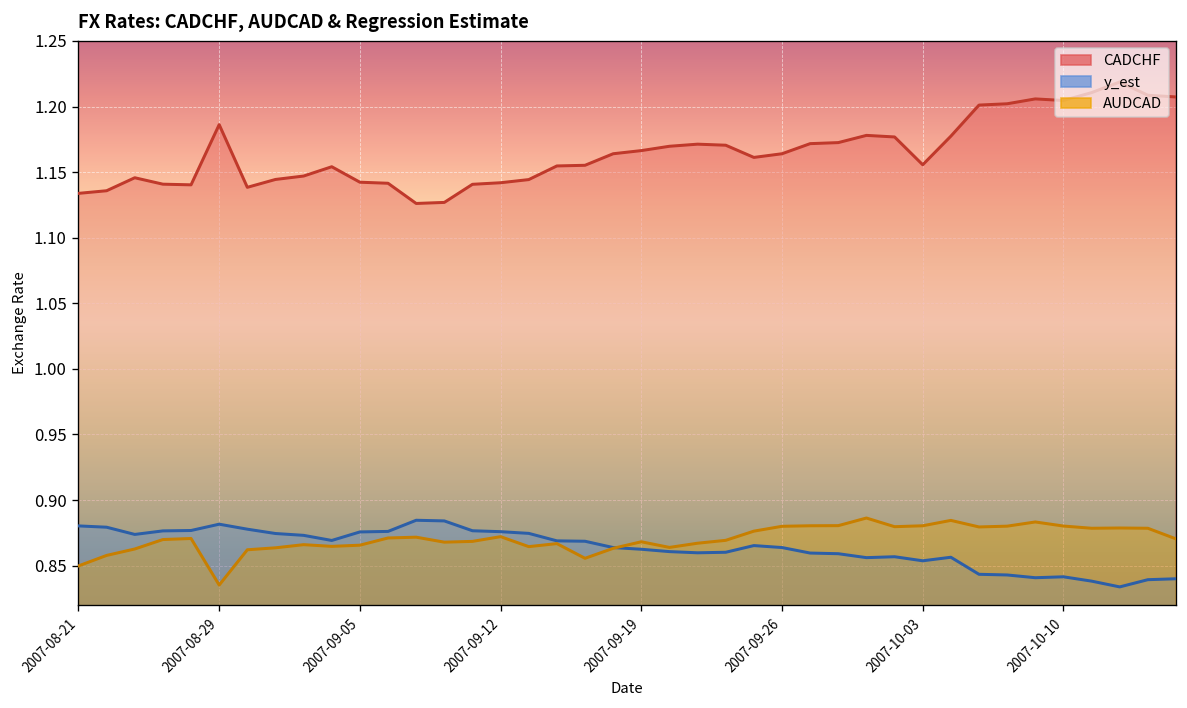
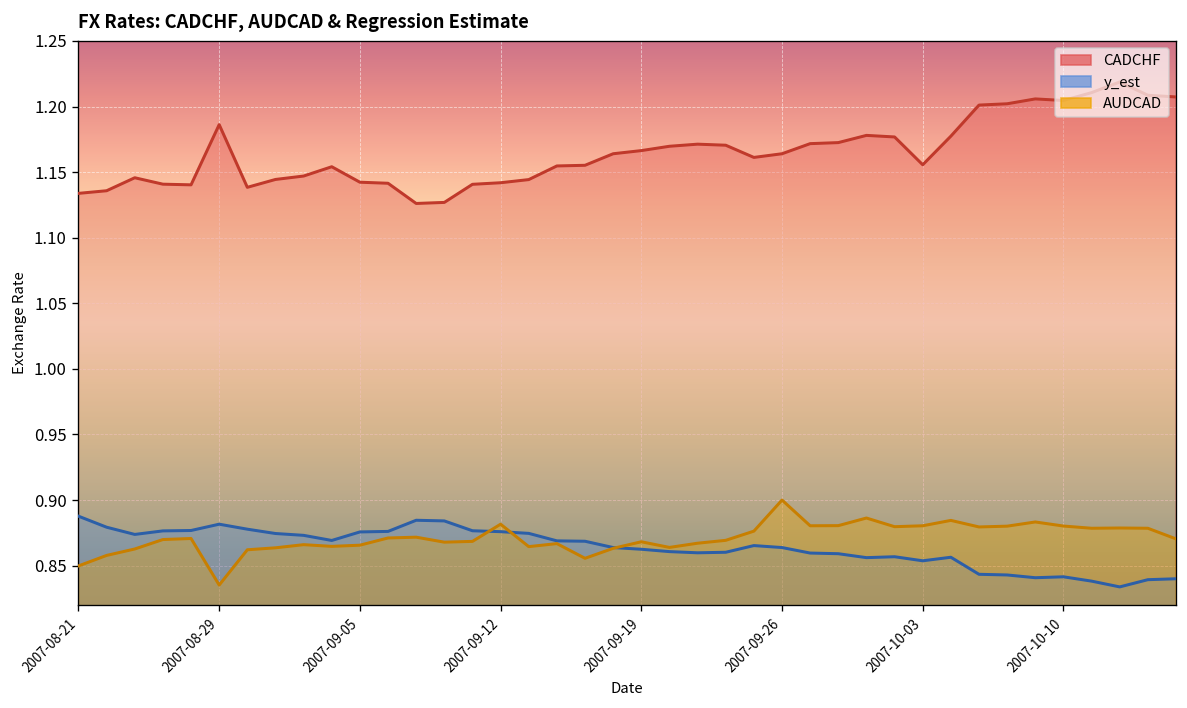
  {
    "CADCHF": {
      "2007-08-21": 1.134,
      "2007-08-29": 1.186,
      "2007-09-05": 1.142,
      "2007-09-12": 1.142,
      "2007-09-19": 1.166,
      "2007-09-26": 1.164,
      "2007-10-03": 1.156
    },
    "y_est": {
-     "2007-08-21": 0.880,
+     "2007-08-21": 0.888,
      "2007-08-29": 0.882,
      "2007-09-05": 0.876,
      "2007-09-12": 0.876,
      "2007-09-19": 0.863,
      "2007-09-26": 0.864,
      "2007-10-03": 0.854,
      "2007-10-10": 0.842
    },
    "AUDCAD": {
      "2007-08-21": 0.850,
      "2007-08-29": 0.835,
      "2007-09-05": 0.866,
-     "2007-09-12": 0.872,
+     "2007-09-12": 0.882,
      "2007-09-19": 0.868,
-     "2007-09-26": 0.88,
+     "2007-09-26": 0.90,
      "2007-10-03": 0.880,
      "2007-10-10": 0.880
    }
  }
